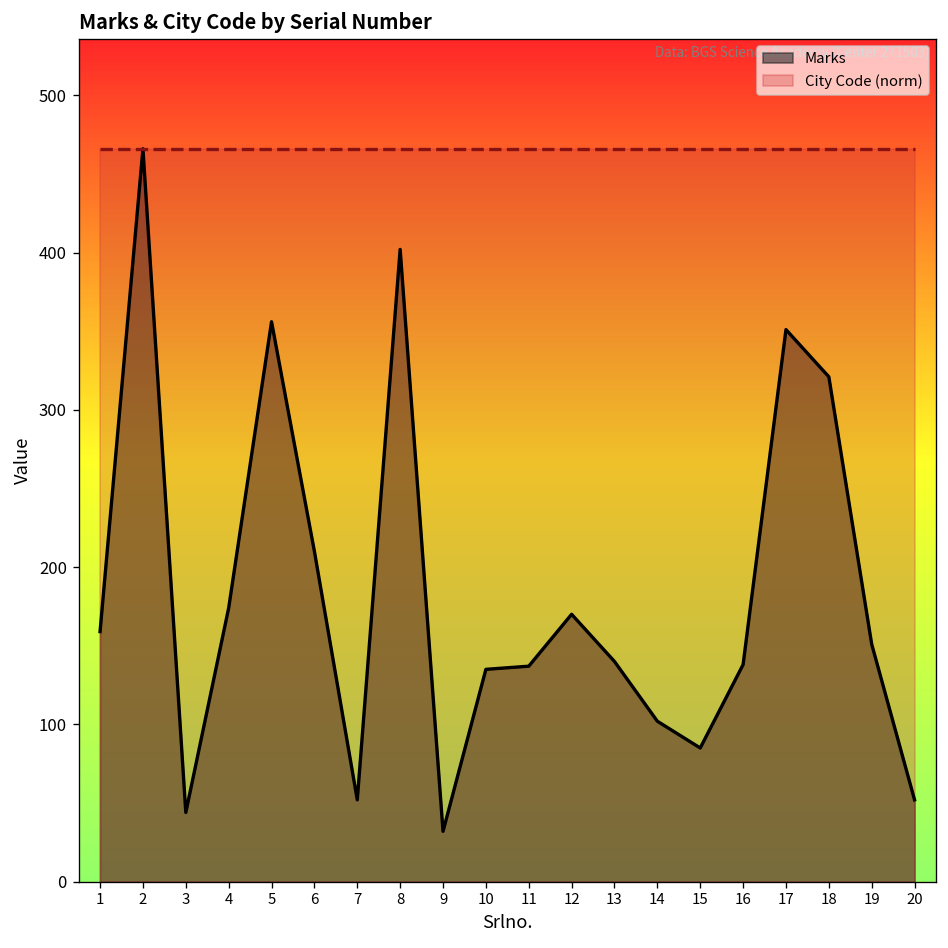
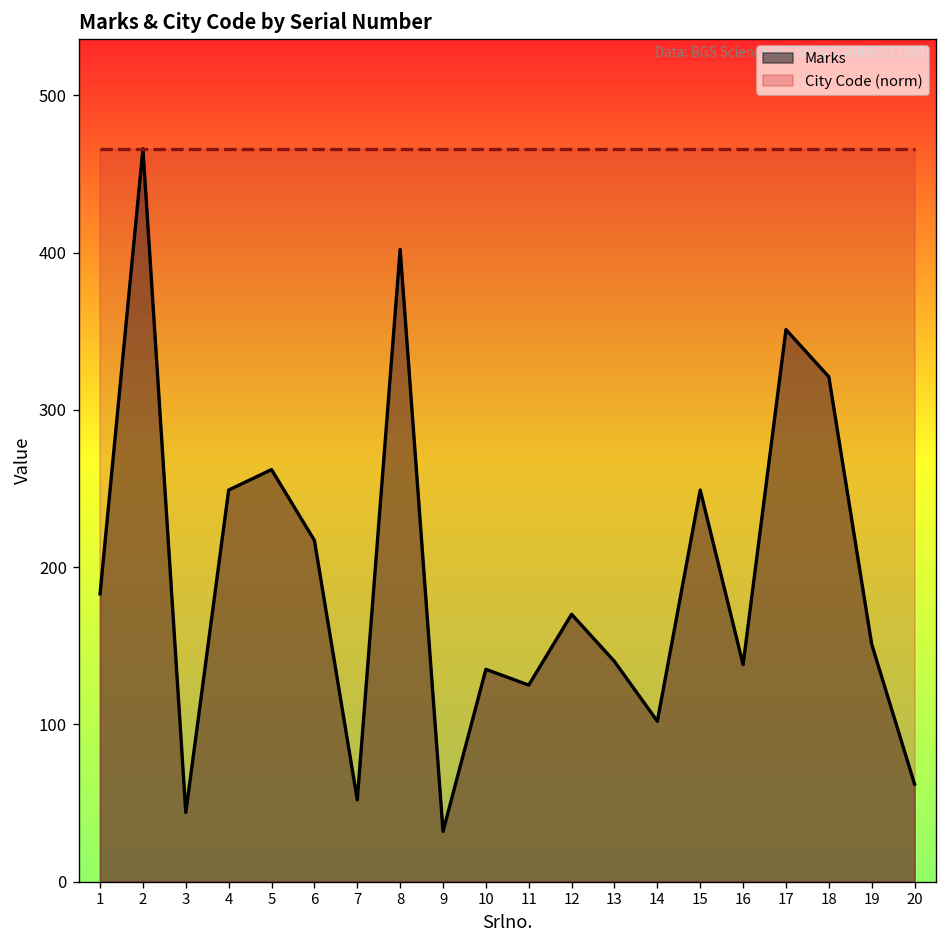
  {
    "Marks": {
-     "1": 159,
+     "1": 183,
      "3": 44,
-     "4": 174,
-     "5": 356,
-     "6": 210,
+     "4": 249,
+     "5": 262,
+     "6": 217,
      "7": 52,
      "8": 402,
      "9": 32,
      "10": 135,
-     "11": 137,
+     "11": 125,
      "12": 170,
      "13": 140,
      "14": 102,
-     "15": 85,
+     "15": 249,
      "16": 138,
      "17": 351,
      "18": 321,
      "19": 151,
-     "20": 52
+     "20": 62
    },
    "City Code (norm)": {
      "1": 466,
      "3": 466,
      "4": 466,
      "5": 466,
      "6": 466,
      "7": 466,
      "8": 466,
      "9": 466,
      "10": 466,
      "11": 466,
      "12": 466,
      "13": 466,
      "14": 466,
      "15": 466,
      "16": 466,
      "17": 466,
      "18": 466,
      "19": 466,
      "20": 466
    }
  }
